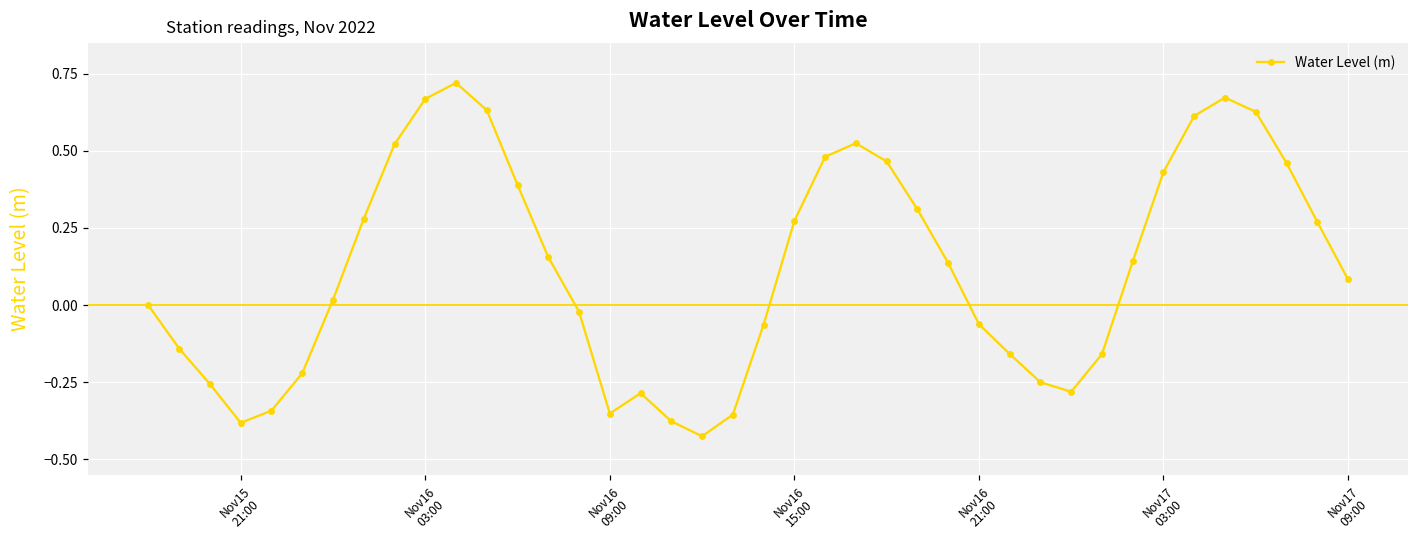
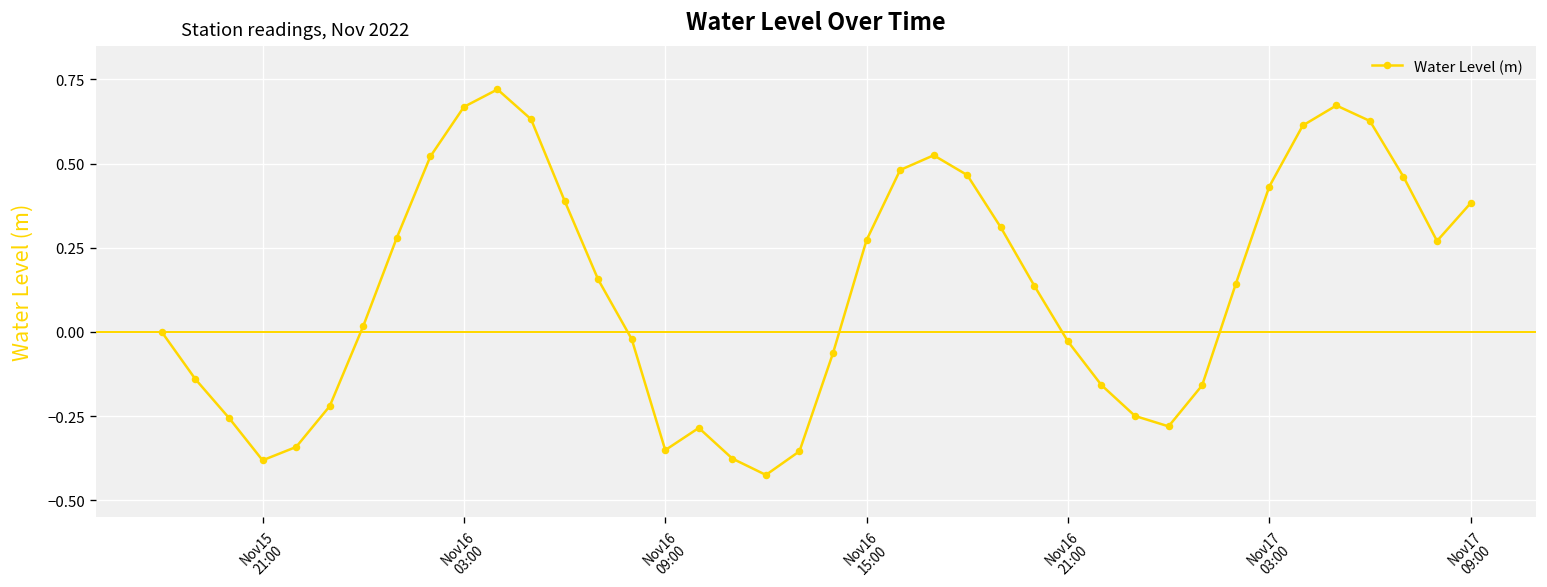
  {
    "Nov15 21:00": -0.38,
    "Nov16 03:00": 0.67,
    "Nov16 09:00": -0.35,
    "Nov16 15:00": 0.27,
-   "Nov16 21:00": -0.06,
+   "Nov16 21:00": -0.03,
    "Nov17 03:00": 0.43,
-   "Nov17 09:00": 0.08
+   "Nov17 09:00": 0.38
  }
